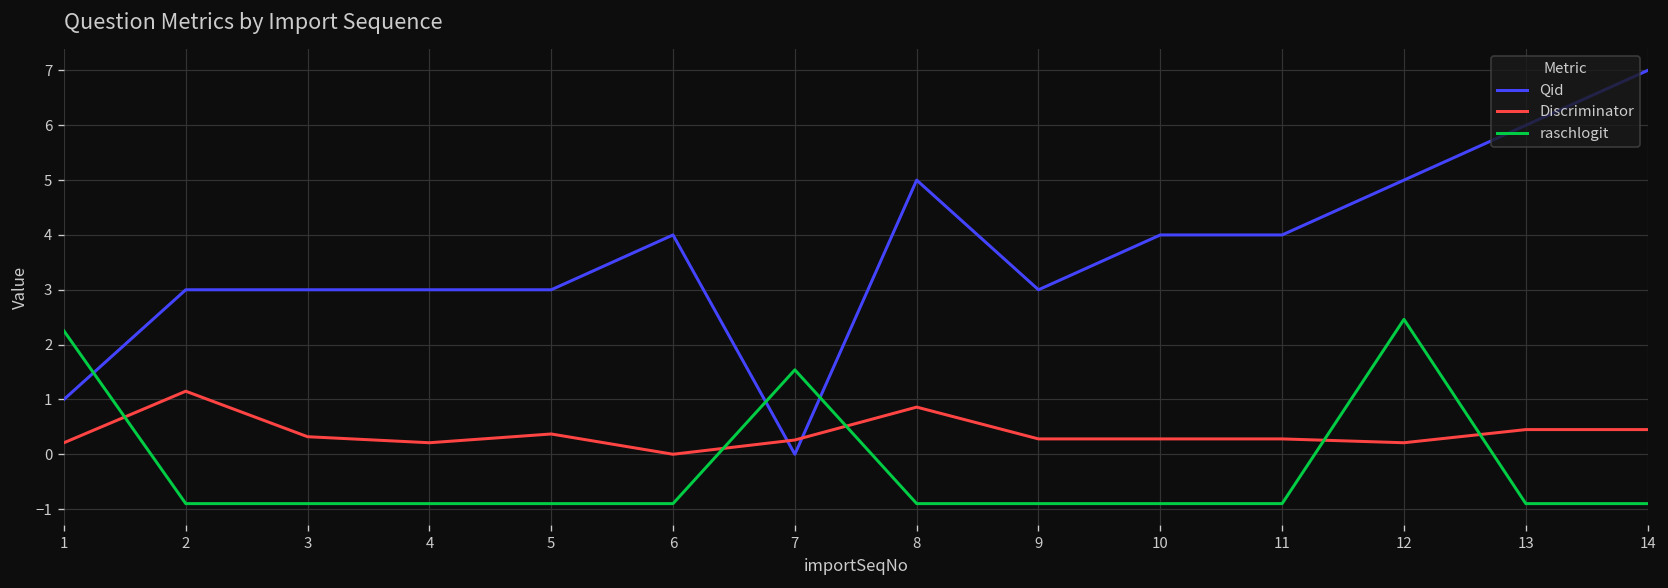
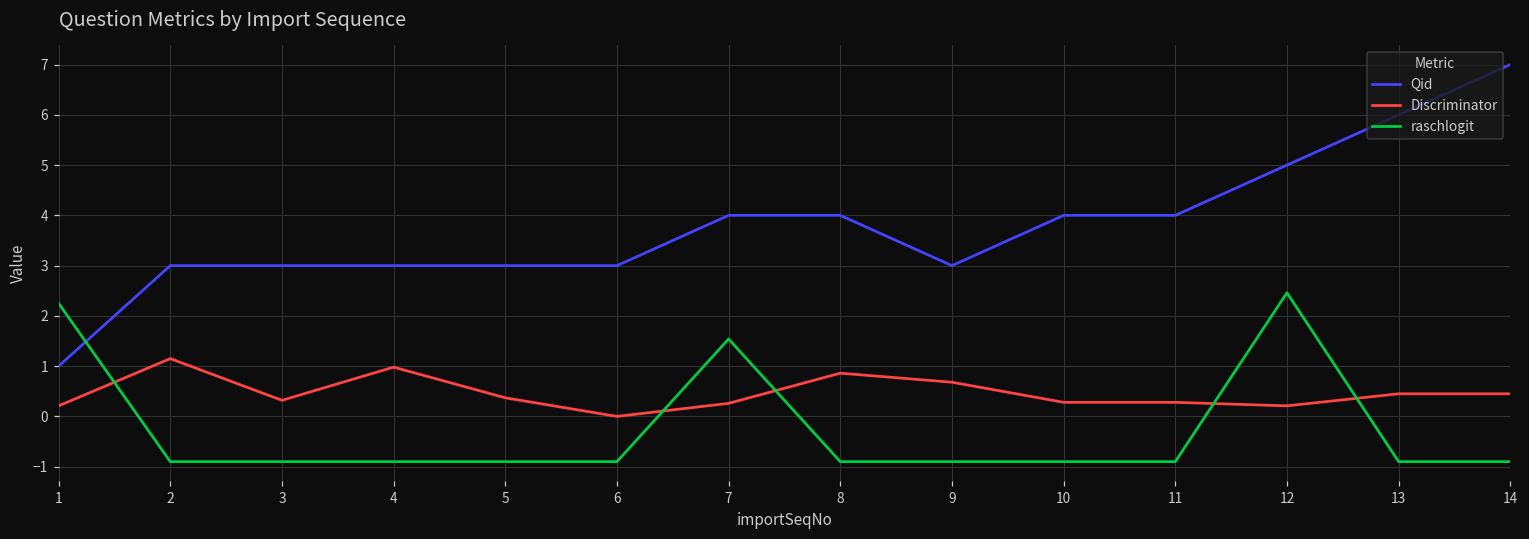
  {
    "Qid": {
      "1": 1,
      "2": 3,
      "3": 3,
      "4": 3,
      "5": 3,
-     "6": 4,
-     "7": 0,
-     "8": 5,
+     "6": 3,
+     "7": 4,
+     "8": 4,
      "9": 3,
      "10": 4,
      "11": 4,
      "12": 5,
      "14": 7
    },
    "Discriminator": {
      "1": 0.2,
      "2": 1.2,
      "3": 0.3,
-     "4": 0.2,
+     "4": 1.0,
      "5": 0.4,
      "6": 0.0,
      "7": 0.3,
      "8": 0.9,
-     "9": 0.3,
+     "9": 0.7,
      "10": 0.3,
      "11": 0.3,
      "12": 0.2,
      "13": 0.5,
      "14": 0.5
    },
    "raschlogit": {
      "1": 2.3,
      "2": -0.9,
      "3": -0.9,
      "4": -0.9,
      "5": -0.9,
      "6": -0.9,
      "7": 1.5,
      "8": -0.9,
      "9": -0.9,
      "10": -0.9,
      "11": -0.9,
      "12": 2.5,
      "13": -0.9,
      "14": -0.9
    }
  }
